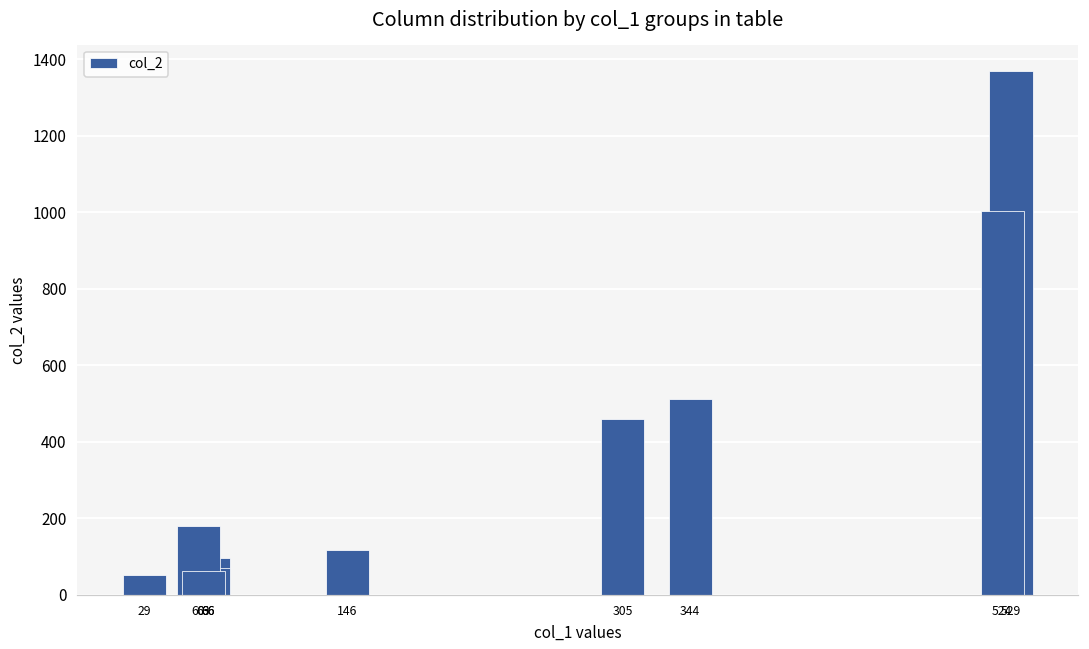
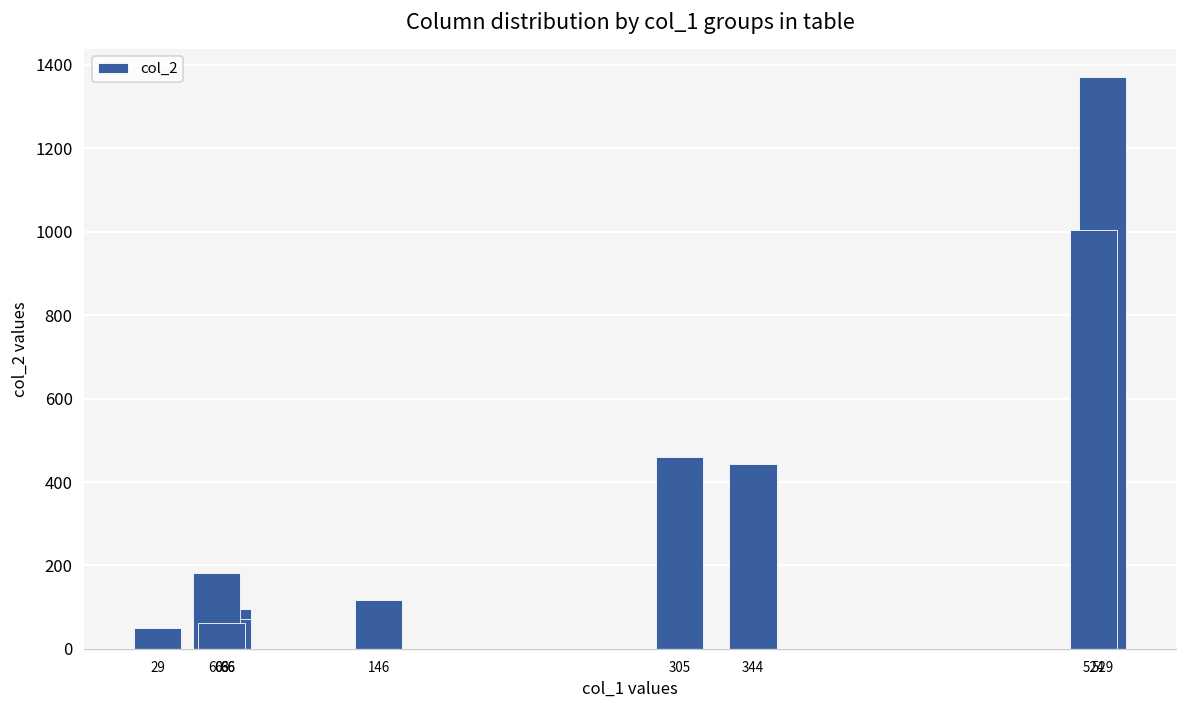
  {
    "29": 50,
    "146": 120,
    "305": 460,
-   "344": 510
+   "344": 440
  }
